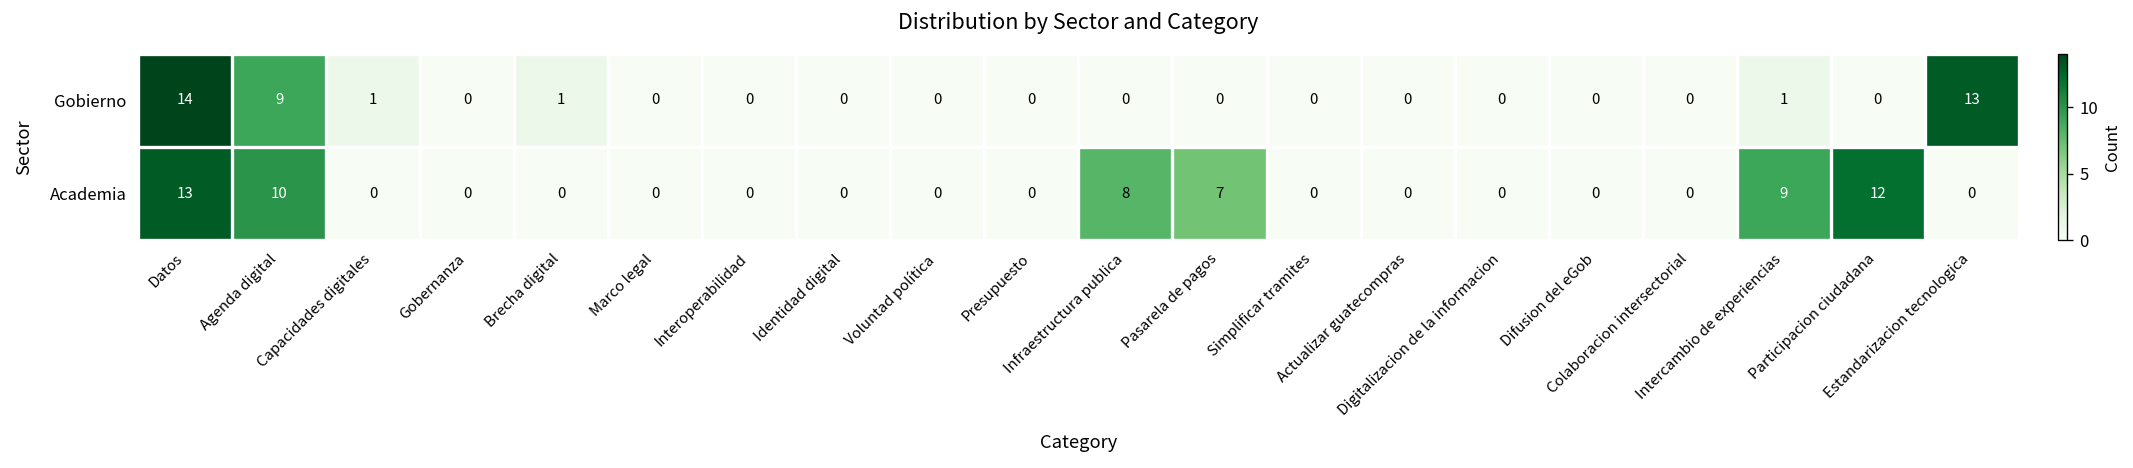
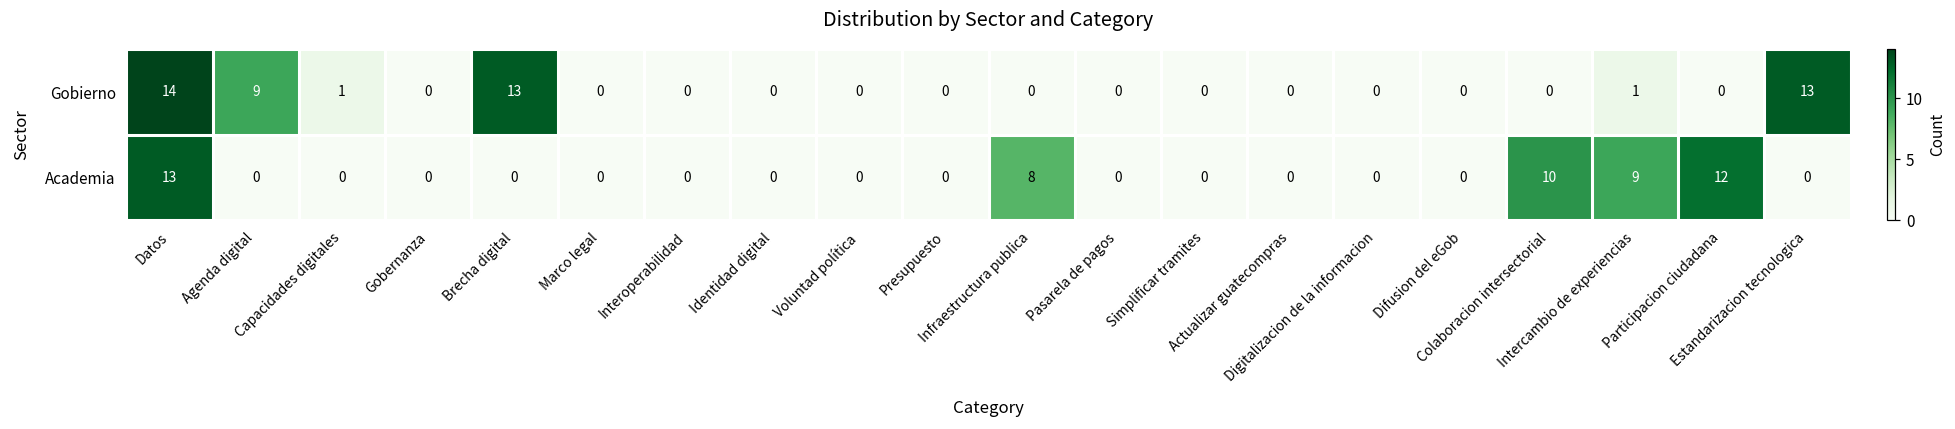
  {
    "Gobierno": {
      "Datos": 14,
      "Agenda digital": 9,
      "Capacidades digitales": 1,
      "Gobernanza": 0,
-     "Brecha digital": 1,
+     "Brecha digital": 13,
      "Marco legal": 0,
      "Interoperabilidad": 0,
      "Identidad digital": 0,
      "Voluntad política": 0,
      "Presupuesto": 0,
      "Infraestructura publica": 0,
      "Pasarela de pagos": 0,
      "Simplificar tramites": 0,
      "Actualizar guatecompras": 0,
      "Digitalizacion de la informacion": 0,
      "Difusion del eGob": 0,
      "Colaboracion intersectorial": 0,
      "Intercambio de experiencias": 1,
      "Participacion ciudadana": 0,
      "Estandarizacion tecnologica": 13
    },
    "Academia": {
      "Datos": 13,
-     "Agenda digital": 10,
+     "Agenda digital": 0,
      "Capacidades digitales": 0,
      "Gobernanza": 0,
      "Brecha digital": 0,
      "Marco legal": 0,
      "Interoperabilidad": 0,
      "Identidad digital": 0,
      "Voluntad política": 0,
      "Presupuesto": 0,
      "Infraestructura publica": 8,
-     "Pasarela de pagos": 7,
+     "Pasarela de pagos": 0,
      "Simplificar tramites": 0,
      "Actualizar guatecompras": 0,
      "Digitalizacion de la informacion": 0,
      "Difusion del eGob": 0,
-     "Colaboracion intersectorial": 0,
+     "Colaboracion intersectorial": 10,
      "Intercambio de experiencias": 9,
      "Participacion ciudadana": 12,
      "Estandarizacion tecnologica": 0
    }
  }
